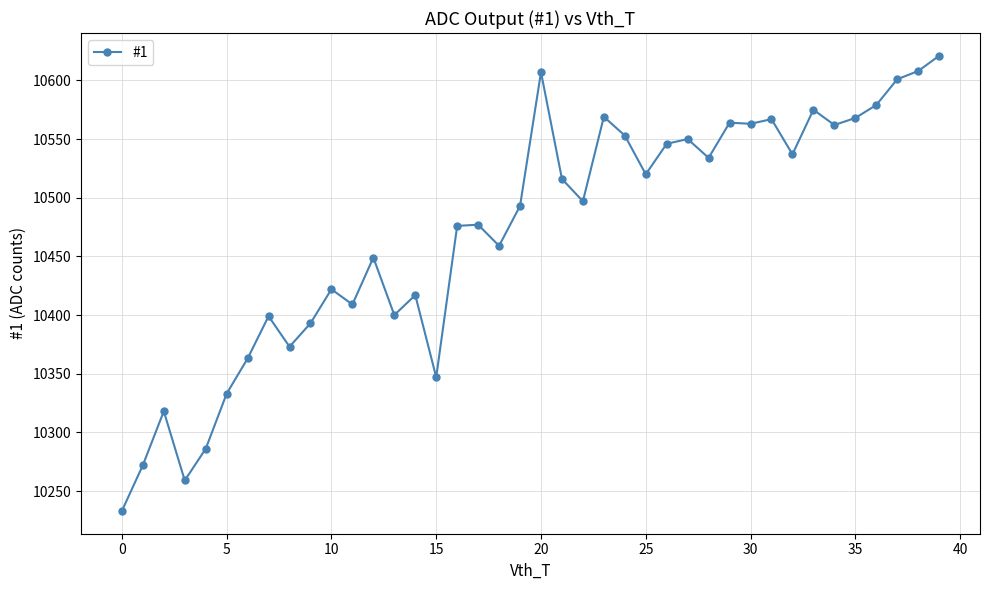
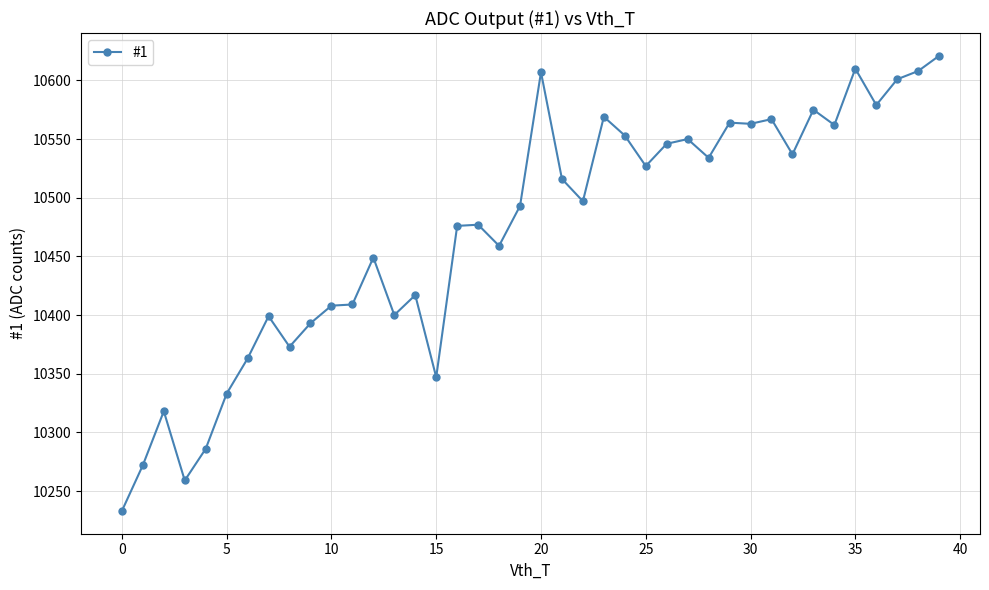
  {
    "0": 10233,
    "5": 10333,
-   "10": 10422,
+   "10": 10408,
    "15": 10347,
    "20": 10607,
-   "25": 10520,
+   "25": 10527,
    "30": 10563,
-   "35": 10568
+   "35": 10610
  }
